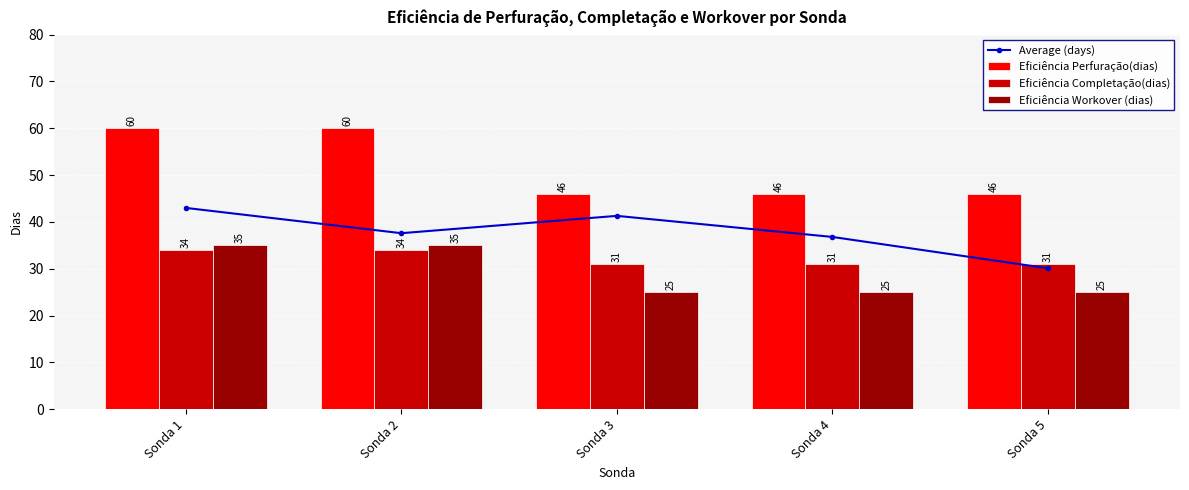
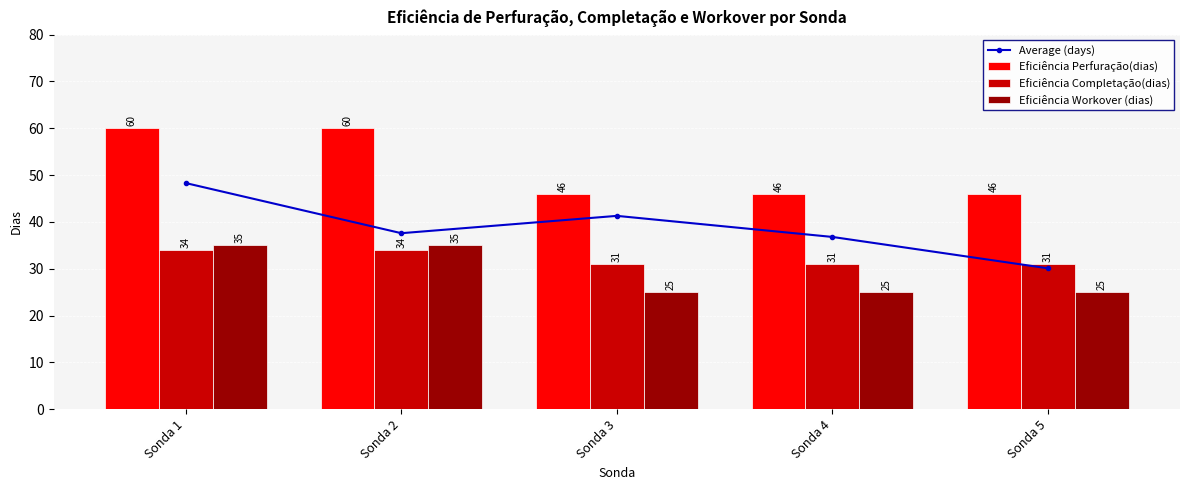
  {
    "Average (days)": {
-     "Sonda 1": 43,
+     "Sonda 1": 48,
      "Sonda 2": 38,
      "Sonda 3": 41,
      "Sonda 4": 37,
      "Sonda 5": 30
    }
  }
